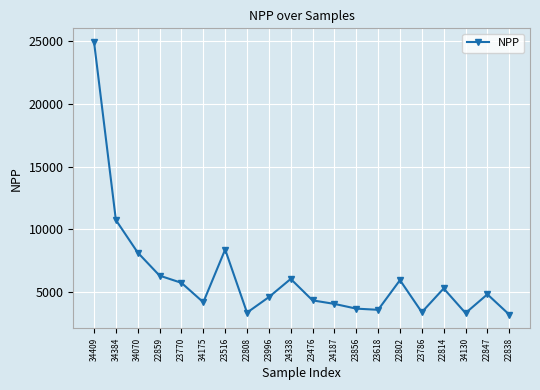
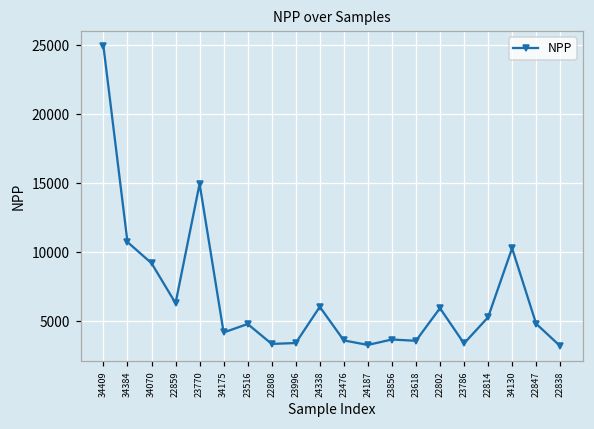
  {
    "34409": 24900,
    "34384": 10700,
-   "34070": 8100,
+   "34070": 9200,
    "22859": 6300,
-   "23770": 5700,
+   "23770": 15000,
    "34175": 4200,
-   "23516": 8400,
+   "23516": 4800,
    "22808": 3300,
-   "23996": 4600,
+   "23996": 3400,
    "24338": 6000,
-   "23476": 4300,
-   "24187": 4000,
+   "23476": 3600,
+   "24187": 3300,
    "23856": 3700,
    "23618": 3600,
    "22802": 5900,
    "23786": 3400,
    "22814": 5300,
-   "34130": 3300,
+   "34130": 10300,
    "22847": 4800,
    "22838": 3200
  }
